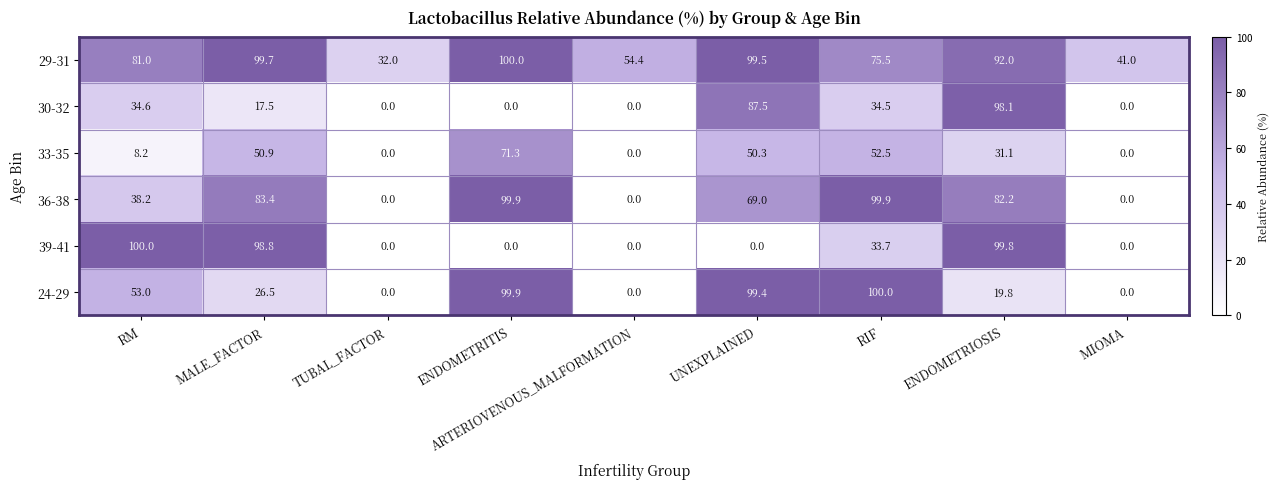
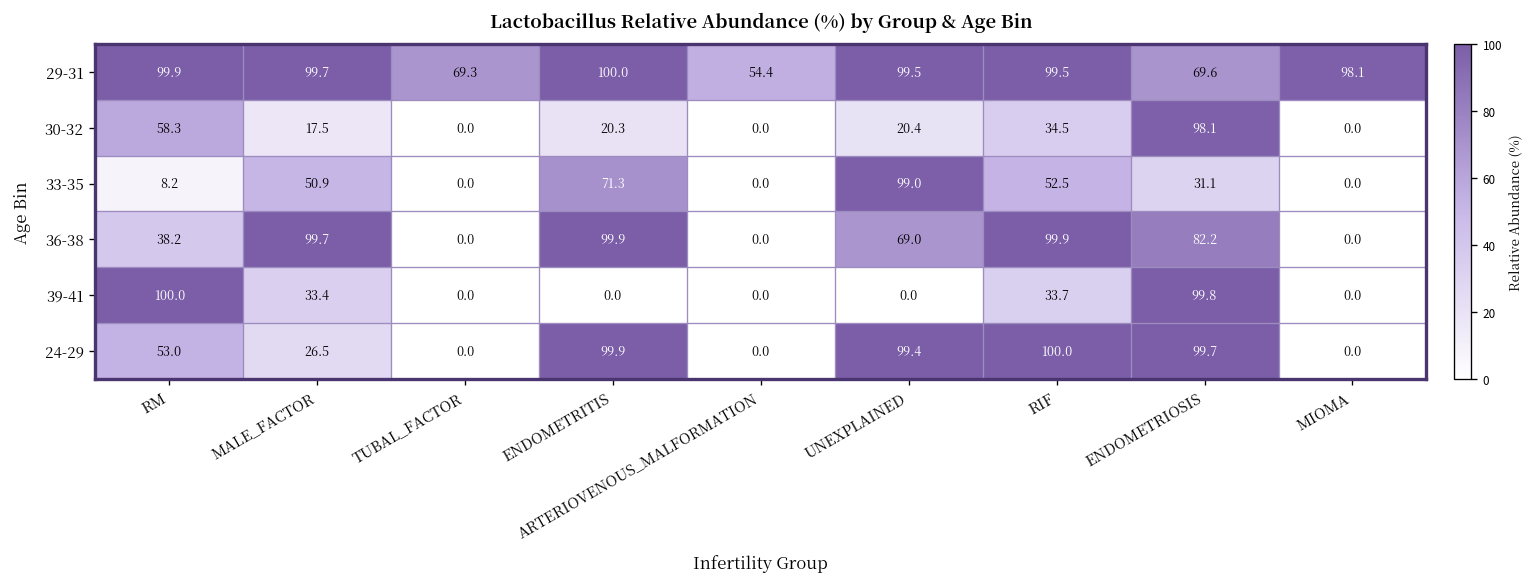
  {
    "29-31": {
-     "RM": 81.0,
+     "RM": 99.9,
      "MALE_FACTOR": 99.7,
-     "TUBAL_FACTOR": 32.0,
+     "TUBAL_FACTOR": 69.3,
      "ENDOMETRITIS": 100.0,
      "ARTERIOVENOUS_MALFORMATION": 54.4,
      "UNEXPLAINED": 99.5,
-     "RIF": 75.5,
-     "ENDOMETRIOSIS": 92.0,
-     "MIOMA": 41.0
+     "RIF": 99.5,
+     "ENDOMETRIOSIS": 69.6,
+     "MIOMA": 98.1
    },
    "30-32": {
-     "RM": 34.6,
+     "RM": 58.3,
      "MALE_FACTOR": 17.5,
      "TUBAL_FACTOR": 0.0,
-     "ENDOMETRITIS": 0.0,
+     "ENDOMETRITIS": 20.3,
      "ARTERIOVENOUS_MALFORMATION": 0.0,
-     "UNEXPLAINED": 87.5,
+     "UNEXPLAINED": 20.4,
      "RIF": 34.5,
      "ENDOMETRIOSIS": 98.1,
      "MIOMA": 0.0
    },
    "33-35": {
      "RM": 8.2,
      "MALE_FACTOR": 50.9,
      "TUBAL_FACTOR": 0.0,
      "ENDOMETRITIS": 71.3,
      "ARTERIOVENOUS_MALFORMATION": 0.0,
-     "UNEXPLAINED": 50.3,
+     "UNEXPLAINED": 99.0,
      "RIF": 52.5,
      "ENDOMETRIOSIS": 31.1,
      "MIOMA": 0.0
    },
    "36-38": {
      "RM": 38.2,
-     "MALE_FACTOR": 83.4,
+     "MALE_FACTOR": 99.7,
      "TUBAL_FACTOR": 0.0,
      "ENDOMETRITIS": 99.9,
      "ARTERIOVENOUS_MALFORMATION": 0.0,
      "UNEXPLAINED": 69.0,
      "RIF": 99.9,
      "ENDOMETRIOSIS": 82.2,
      "MIOMA": 0.0
    },
    "39-41": {
      "RM": 100.0,
-     "MALE_FACTOR": 98.8,
+     "MALE_FACTOR": 33.4,
      "TUBAL_FACTOR": 0.0,
      "ENDOMETRITIS": 0.0,
      "ARTERIOVENOUS_MALFORMATION": 0.0,
      "UNEXPLAINED": 0.0,
      "RIF": 33.7,
      "ENDOMETRIOSIS": 99.8,
      "MIOMA": 0.0
    },
    "24-29": {
      "RM": 53.0,
      "MALE_FACTOR": 26.5,
      "TUBAL_FACTOR": 0.0,
      "ENDOMETRITIS": 99.9,
      "ARTERIOVENOUS_MALFORMATION": 0.0,
      "UNEXPLAINED": 99.4,
      "RIF": 100.0,
-     "ENDOMETRIOSIS": 19.8,
+     "ENDOMETRIOSIS": 99.7,
      "MIOMA": 0.0
    }
  }
